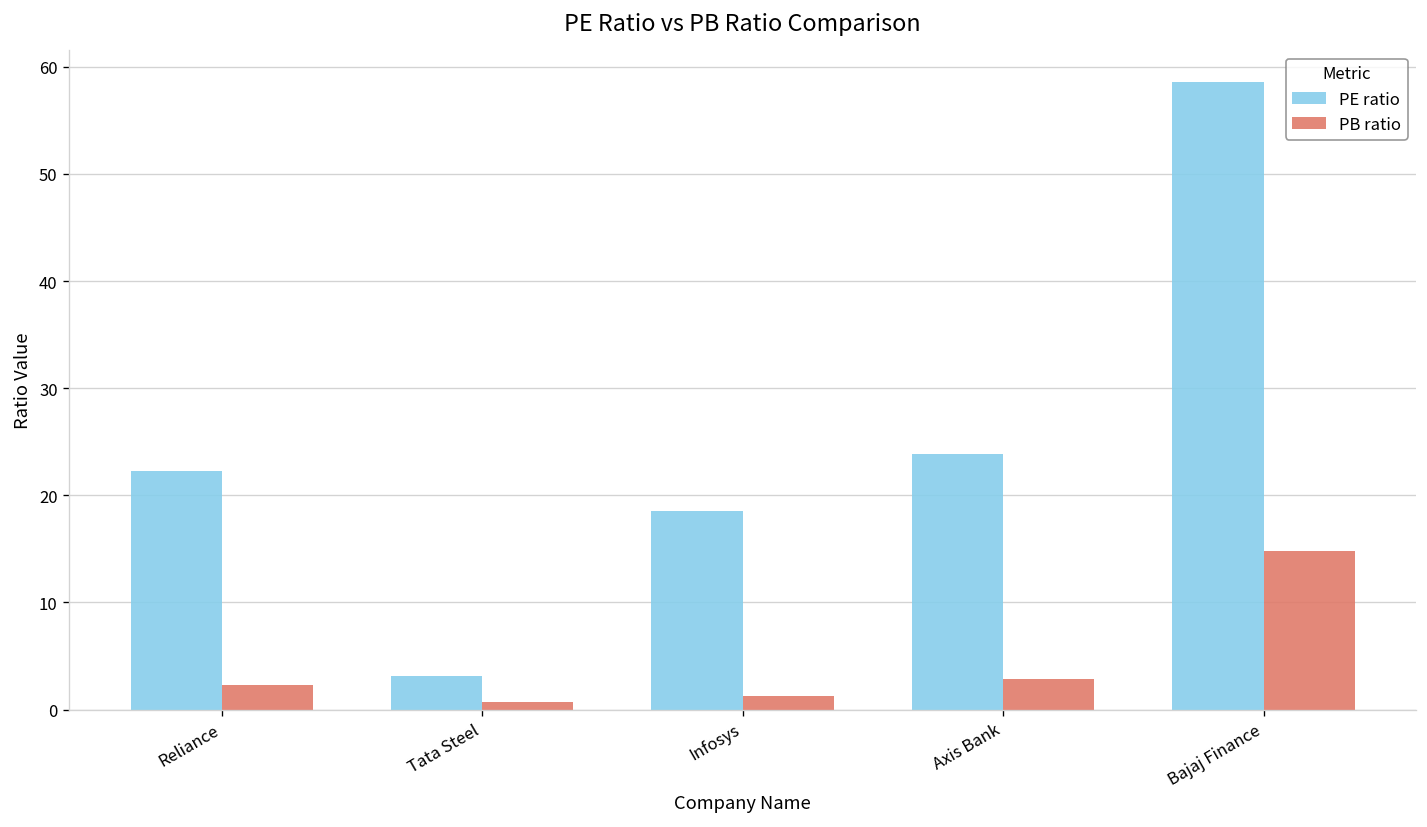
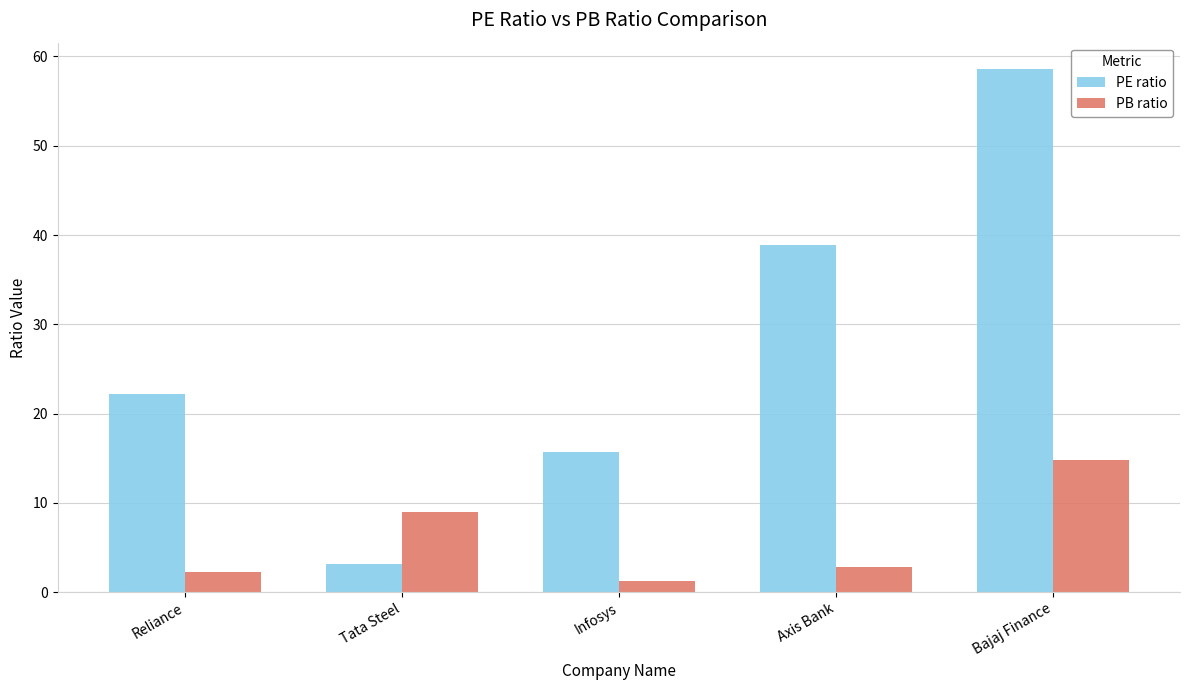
  {
    "PE ratio": {
      "Reliance": 22,
      "Tata Steel": 3,
-     "Infosys": 19,
-     "Axis Bank": 24,
+     "Infosys": 16,
+     "Axis Bank": 39,
      "Bajaj Finance": 59
    },
    "PB ratio": {
      "Reliance": 2,
-     "Tata Steel": 1,
+     "Tata Steel": 9,
      "Infosys": 1,
      "Axis Bank": 3,
      "Bajaj Finance": 15
    }
  }
